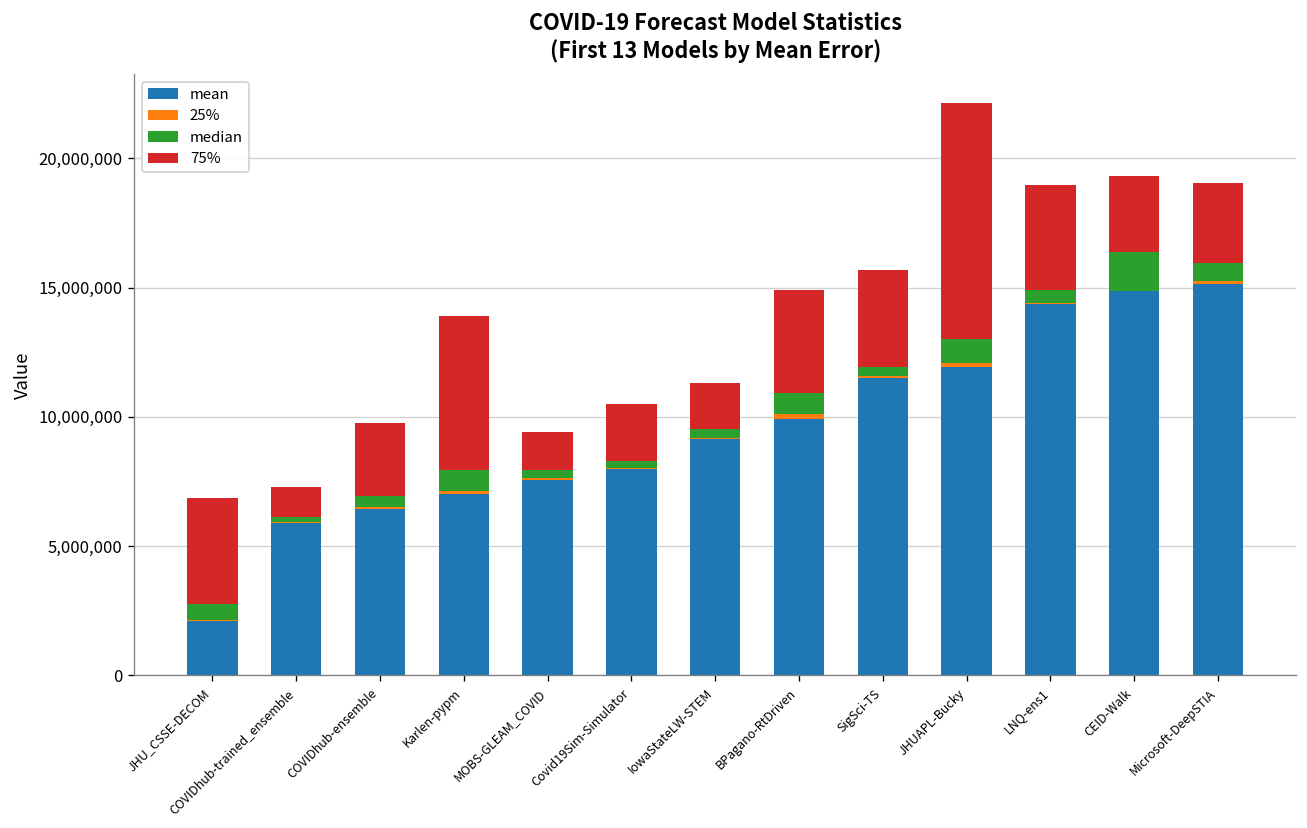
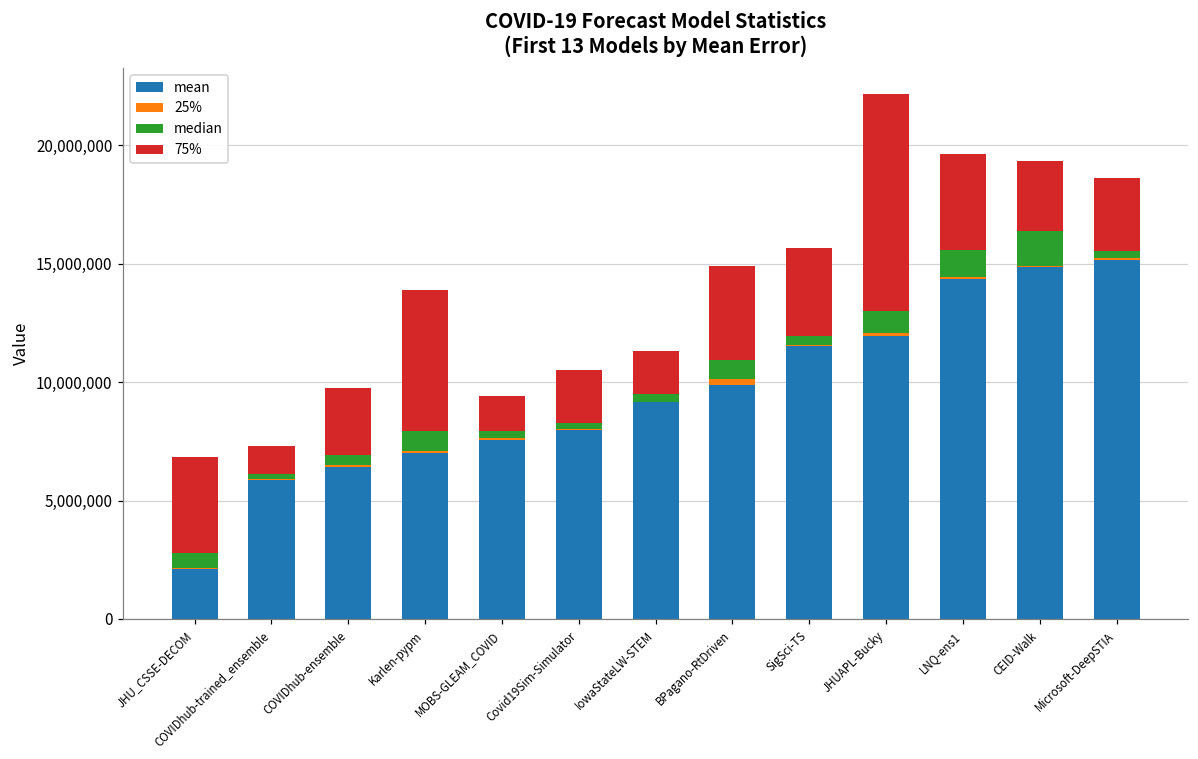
  {
    "mean": {
      "JHU_CSSE-DECOM": "2,100,000",
      "COVIDhub-trained_ensemble": "5,900,000",
      "COVIDhub-ensemble": "6,400,000",
      "Karlen-pypm": "7,000,000",
      "MOBS-GLEAM_COVID": "7,600,000",
      "Covid19Sim-Simulator": "8,000,000",
      "IowaStateLW-STEM": "9,100,000",
      "BPagano-RtDriven": "9,900,000",
      "SigSci-TS": "11,500,000",
      "JHUAPL-Bucky": "11,900,000",
      "LNQ-ens1": "14,400,000",
      "CEID-Walk": "14,900,000",
      "Microsoft-DeepSTIA": "15,100,000"
    },
    "25%": {
      "BPagano-RtDriven": "200,000",
      "JHUAPL-Bucky": "100,000"
    },
    "median": {
      "JHU_CSSE-DECOM": "600,000",
      "COVIDhub-trained_ensemble": "200,000",
      "COVIDhub-ensemble": "400,000",
      "Karlen-pypm": "800,000",
      "MOBS-GLEAM_COVID": "300,000",
      "Covid19Sim-Simulator": "300,000",
      "IowaStateLW-STEM": "300,000",
      "BPagano-RtDriven": "800,000",
      "SigSci-TS": "400,000",
      "JHUAPL-Bucky": "1,000,000",
-     "LNQ-ens1": "500,000",
+     "LNQ-ens1": "1,200,000",
      "CEID-Walk": "1,500,000",
-     "Microsoft-DeepSTIA": "700,000"
+     "Microsoft-DeepSTIA": "300,000"
    },
    "75%": {
      "JHU_CSSE-DECOM": "4,100,000",
      "COVIDhub-trained_ensemble": "1,100,000",
      "COVIDhub-ensemble": "2,800,000",
      "Karlen-pypm": "6,000,000",
      "MOBS-GLEAM_COVID": "1,400,000",
      "Covid19Sim-Simulator": "2,200,000",
      "IowaStateLW-STEM": "1,800,000",
      "BPagano-RtDriven": "4,000,000",
      "SigSci-TS": "3,700,000",
      "JHUAPL-Bucky": "9,100,000",
      "LNQ-ens1": "4,100,000",
      "CEID-Walk": "3,000,000",
      "Microsoft-DeepSTIA": "3,100,000"
    }
  }
